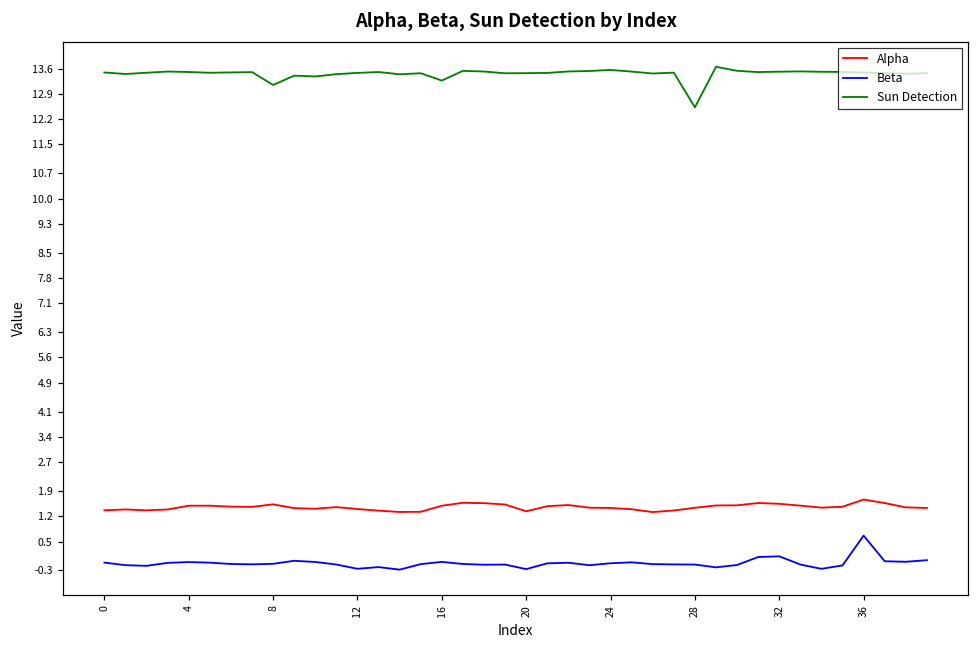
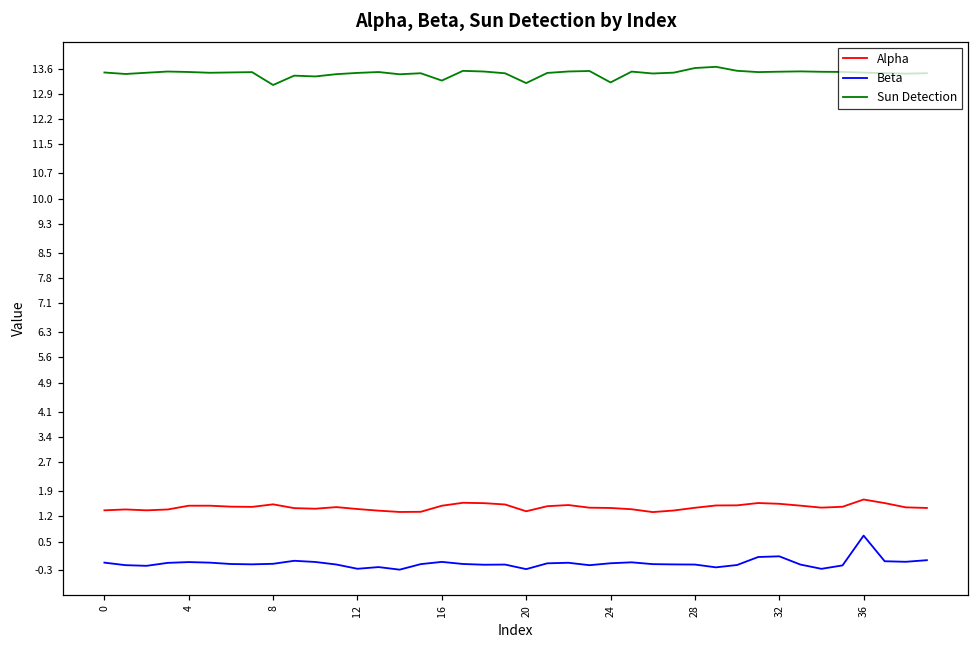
  {
    "Alpha": {
      "0": 1.4,
      "4": 1.5,
      "8": 1.5,
      "12": 1.4,
      "16": 1.5,
      "20": 1.3,
      "24": 1.4,
      "28": 1.4,
      "32": 1.5,
      "36": 1.7
    },
    "Beta": {
      "0": -0.1,
      "4": -0.1,
      "8": -0.1,
      "12": -0.3,
      "16": -0.1,
      "20": -0.3,
      "24": -0.1,
      "28": -0.1,
      "32": 0.1,
      "36": 0.7
    },
    "Sun Detection": {
      "0": 13.5,
      "4": 13.5,
      "8": 13.1,
      "12": 13.5,
      "16": 13.3,
-     "20": 13.5,
-     "24": 13.6,
-     "28": 12.5,
+     "20": 13.2,
+     "24": 13.2,
+     "28": 13.6,
      "32": 13.5
    }
  }
